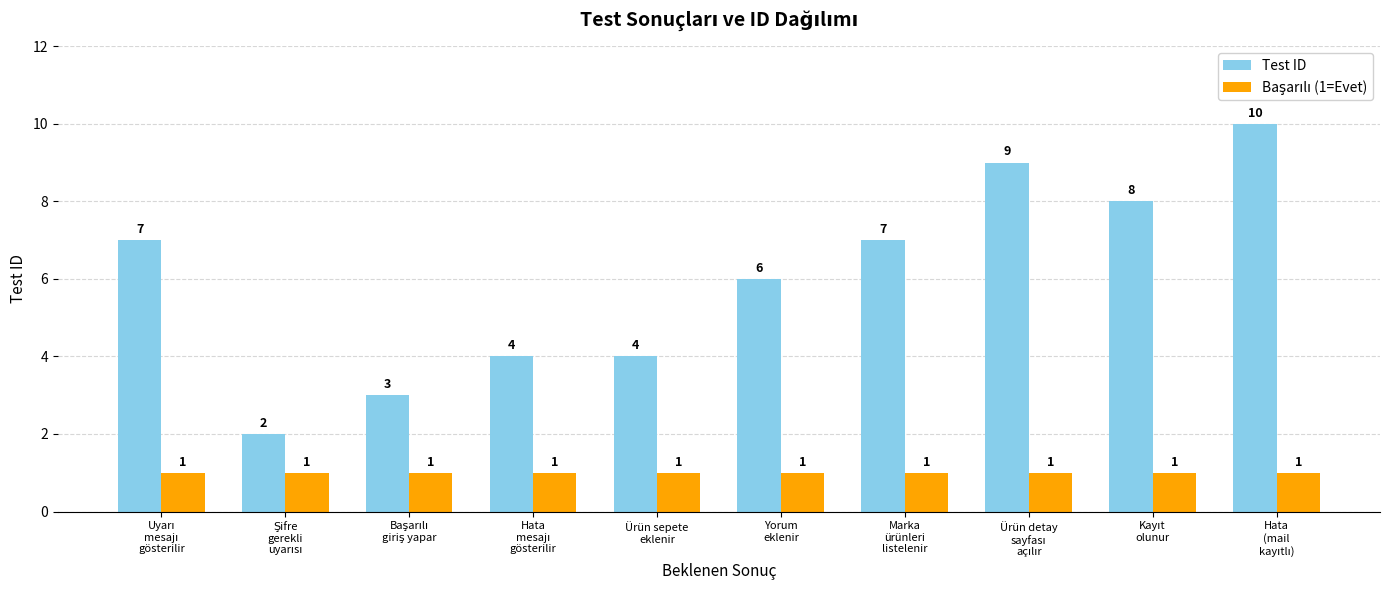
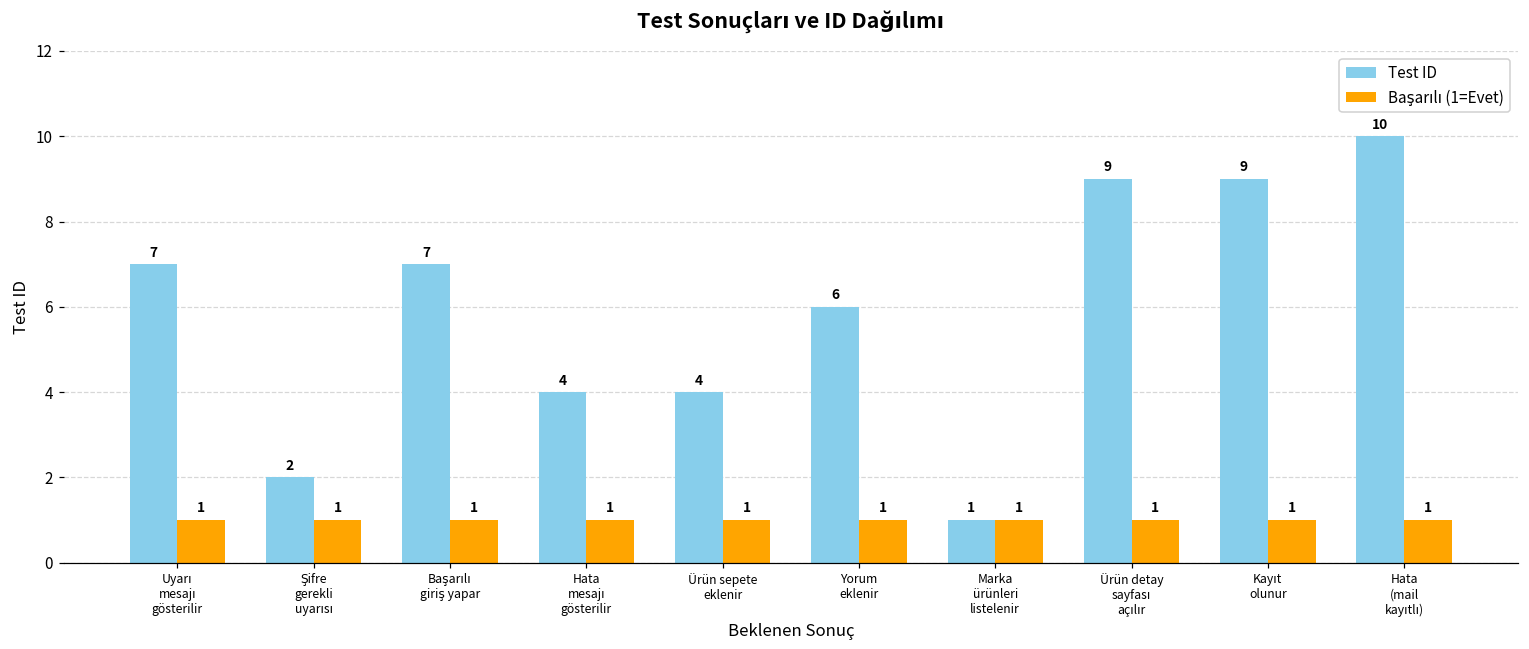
  {
    "Test ID": {
      "Uyarı mesajı gösterilir": 7,
      "Şifre gerekli uyarısı": 2,
-     "Başarılı giriş yapar": 3,
+     "Başarılı giriş yapar": 7,
      "Hata mesajı gösterilir": 4,
      "Ürün sepete eklenir": 4,
      "Yorum eklenir": 6,
-     "Marka ürünleri listelenir": 7,
+     "Marka ürünleri listelenir": 1,
      "Ürün detay sayfası açılır": 9,
-     "Kayıt olunur": 8,
+     "Kayıt olunur": 9,
      "Hata (mail kayıtlı)": 10
    },
    "Başarılı (1=Evet)": {
      "Uyarı mesajı gösterilir": 1,
      "Şifre gerekli uyarısı": 1,
      "Başarılı giriş yapar": 1,
      "Hata mesajı gösterilir": 1,
      "Ürün sepete eklenir": 1,
      "Yorum eklenir": 1,
      "Marka ürünleri listelenir": 1,
      "Ürün detay sayfası açılır": 1,
      "Kayıt olunur": 1,
      "Hata (mail kayıtlı)": 1
    }
  }
